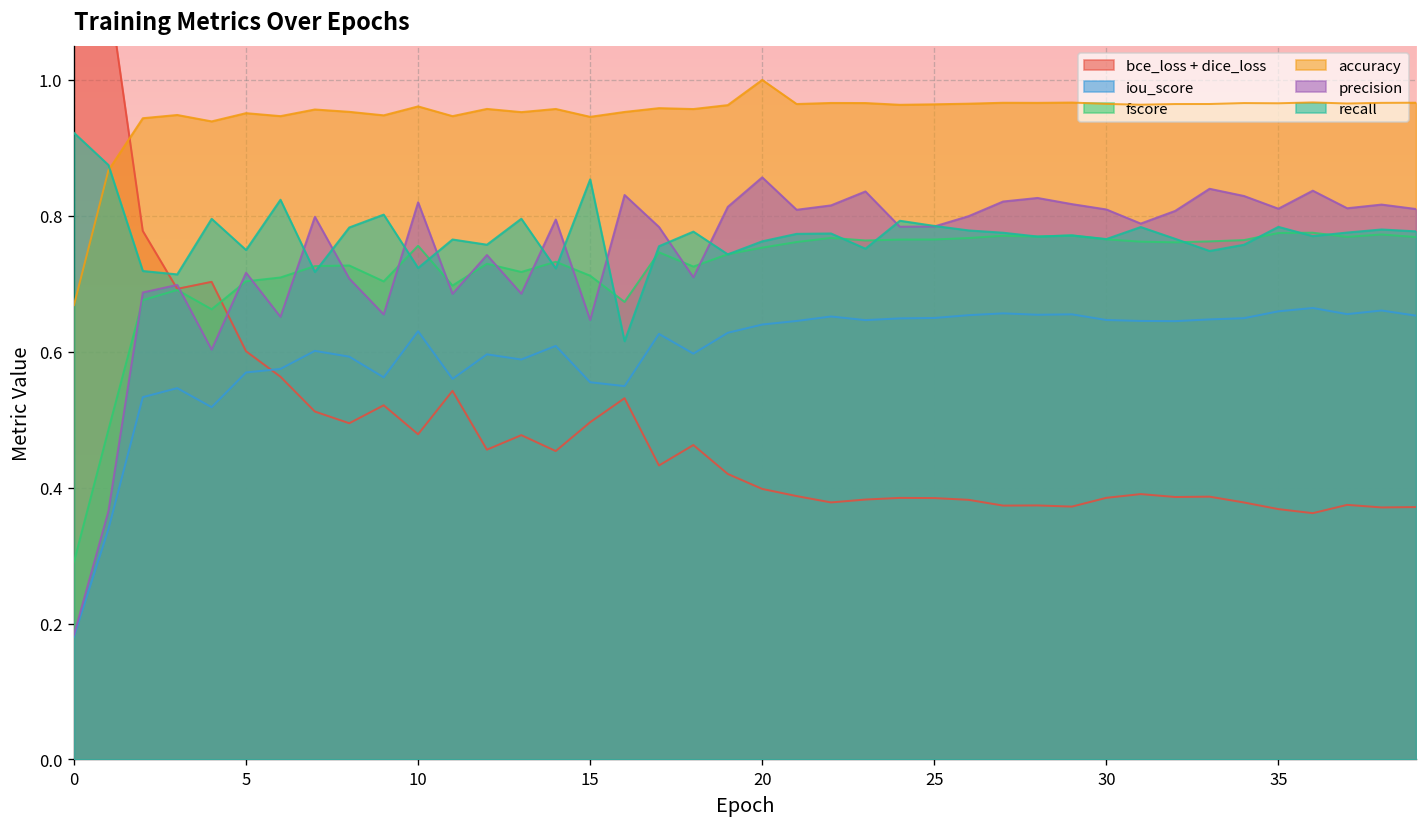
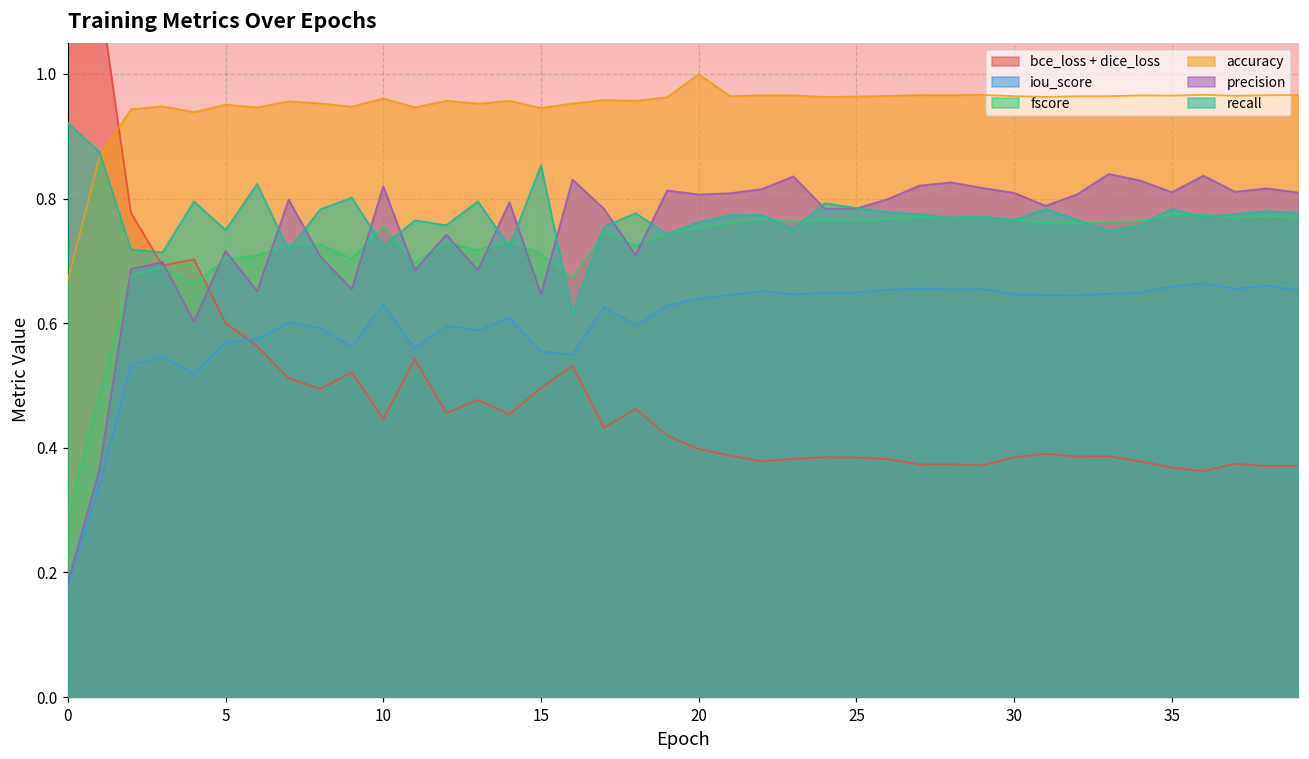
  {
    "bce_loss + dice_loss": {
      "5": 0.60,
-     "10": 0.48,
+     "10": 0.45,
      "15": 0.50,
      "20": 0.40,
      "25": 0.38,
      "30": 0.38,
      "35": 0.37
    },
    "iou_score": {
      "5": 0.57,
      "10": 0.63,
      "15": 0.55,
      "20": 0.64,
      "25": 0.65,
      "30": 0.65,
      "35": 0.66
    },
    "accuracy": {
      "0": 0.67,
      "5": 0.95,
      "10": 0.96,
      "15": 0.95,
      "20": 1.00,
      "25": 0.96
    },
    "precision": {
      "5": 0.72,
      "10": 0.82,
      "15": 0.65,
-     "20": 0.86,
+     "20": 0.81,
      "30": 0.81,
      "35": 0.81
    }
  }
